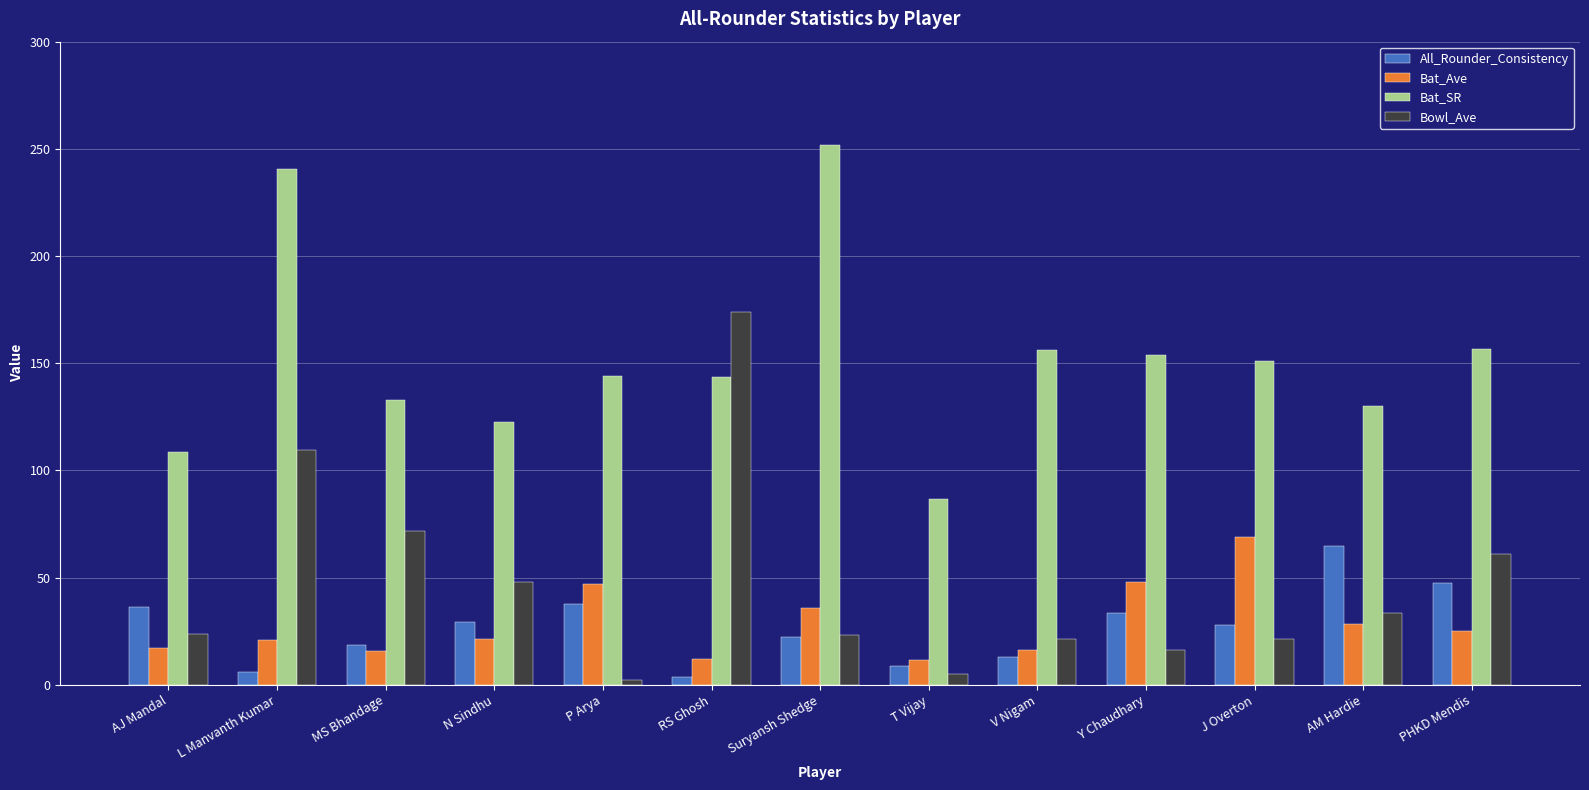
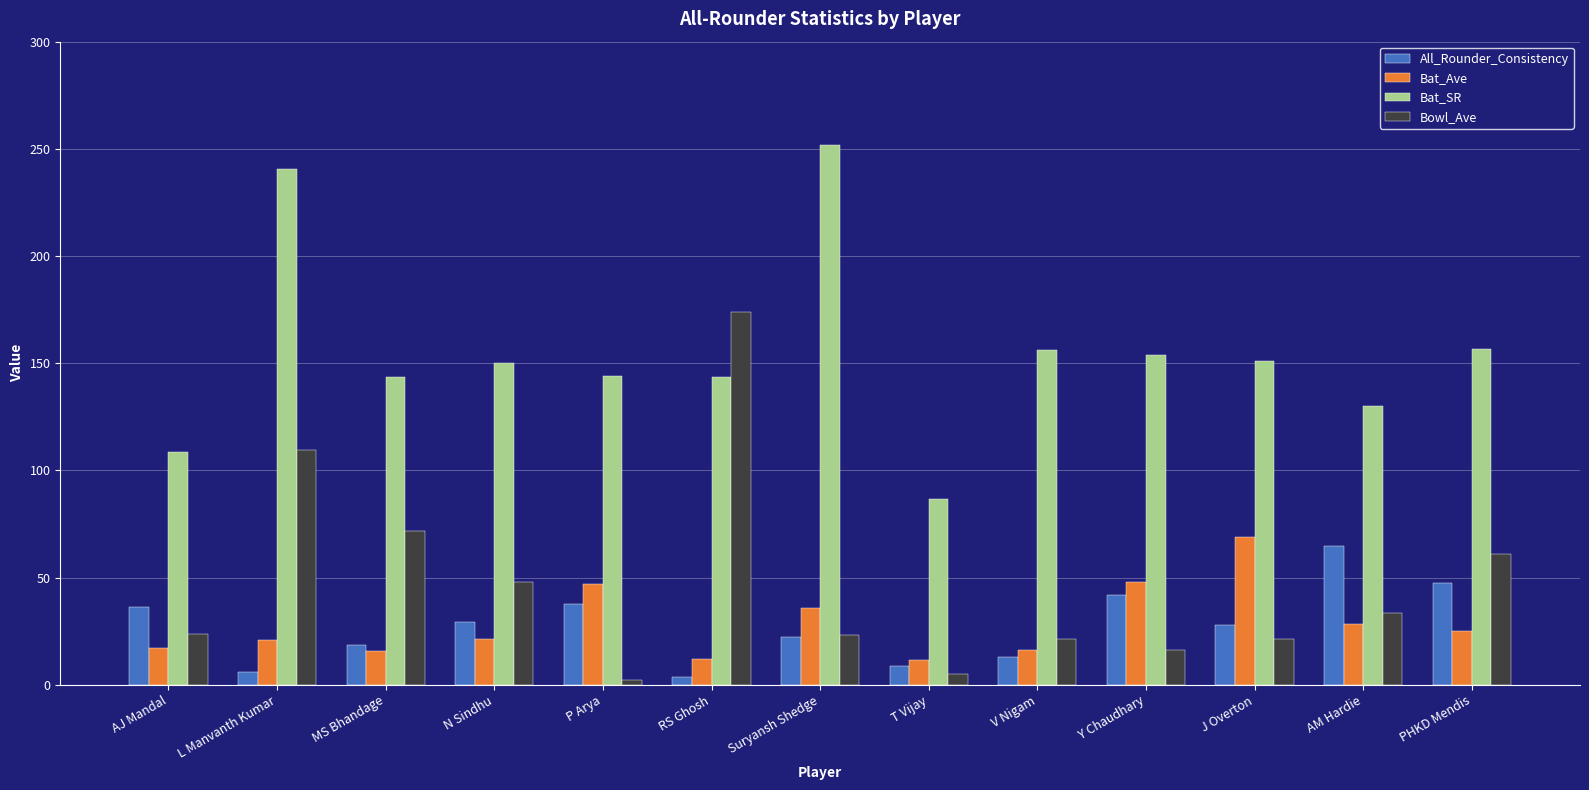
  {
    "All_Rounder_Consistency": {
      "AJ Mandal": 36,
      "L Manvanth Kumar": 6,
      "MS Bhandage": 18,
      "N Sindhu": 29,
      "P Arya": 38,
      "RS Ghosh": 4,
      "Suryansh Shedge": 22,
      "T Vijay": 9,
      "V Nigam": 13,
-     "Y Chaudhary": 34,
+     "Y Chaudhary": 42,
      "J Overton": 28,
      "AM Hardie": 65,
      "PHKD Mendis": 47
    },
    "Bat_Ave": {
      "AJ Mandal": 17,
      "L Manvanth Kumar": 21,
      "MS Bhandage": 16,
      "N Sindhu": 21,
      "P Arya": 47,
      "RS Ghosh": 12,
      "Suryansh Shedge": 36,
      "T Vijay": 12,
      "V Nigam": 16,
      "Y Chaudhary": 48,
      "J Overton": 69,
      "AM Hardie": 28,
      "PHKD Mendis": 25
    },
    "Bat_SR": {
      "AJ Mandal": 109,
      "L Manvanth Kumar": 241,
-     "MS Bhandage": 133,
-     "N Sindhu": 123,
+     "MS Bhandage": 143,
+     "N Sindhu": 150,
      "P Arya": 144,
      "RS Ghosh": 144,
      "Suryansh Shedge": 252,
      "T Vijay": 87,
      "V Nigam": 156,
      "Y Chaudhary": 154,
      "J Overton": 151,
      "AM Hardie": 130,
      "PHKD Mendis": 157
    },
    "Bowl_Ave": {
      "AJ Mandal": 24,
      "L Manvanth Kumar": 110,
      "MS Bhandage": 72,
      "N Sindhu": 48,
      "P Arya": 2,
      "RS Ghosh": 174,
      "Suryansh Shedge": 23,
      "T Vijay": 5,
      "V Nigam": 21,
      "Y Chaudhary": 16,
      "J Overton": 22,
      "AM Hardie": 33,
      "PHKD Mendis": 61
    }
  }
